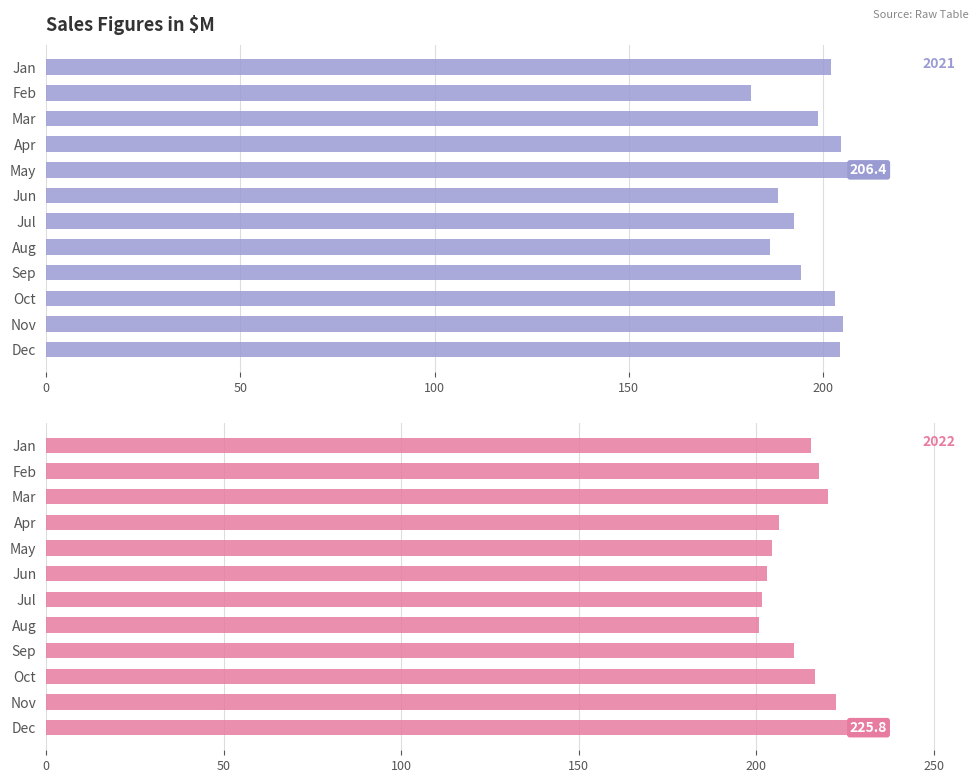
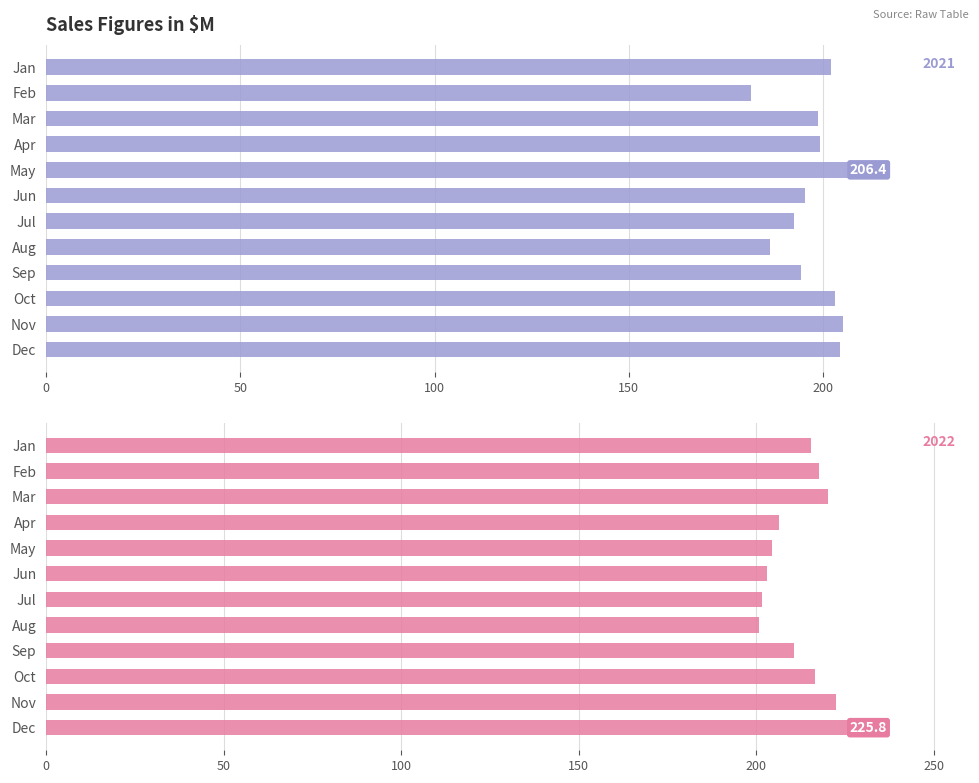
  {
    "Sales Figures in $M": {
      "Jan": 202,
      "Feb": 181,
      "Mar": 199,
-     "Apr": 205,
-     "Jun": 188,
+     "Apr": 199,
+     "Jun": 195,
      "Jul": 192,
      "Aug": 186,
      "Sep": 194,
      "Oct": 203,
      "Nov": 205,
      "Dec": 204
    }
  }
